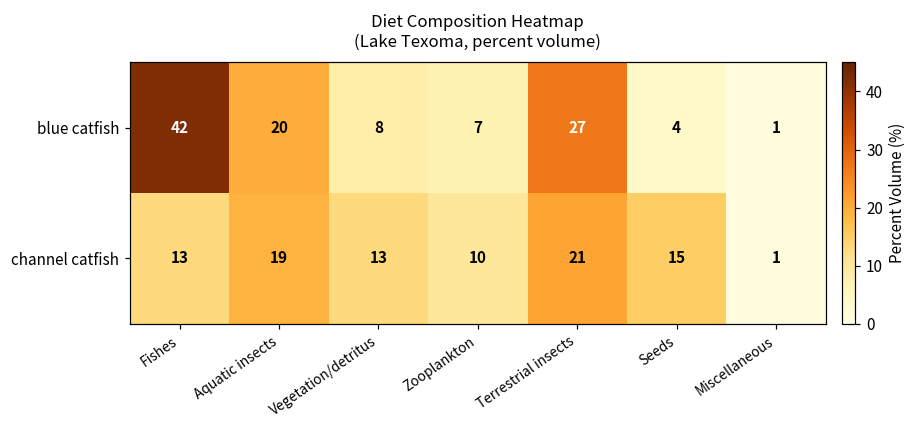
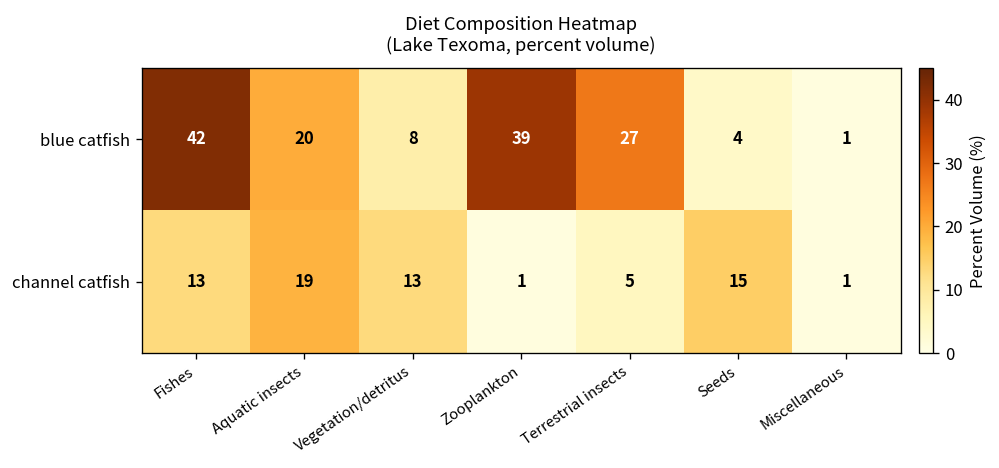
  {
    "blue catfish": {
      "Fishes": 42,
      "Aquatic insects": 20,
      "Vegetation/detritus": 8,
-     "Zooplankton": 7,
+     "Zooplankton": 39,
      "Terrestrial insects": 27,
      "Seeds": 4,
      "Miscellaneous": 1
    },
    "channel catfish": {
      "Fishes": 13,
      "Aquatic insects": 19,
      "Vegetation/detritus": 13,
-     "Zooplankton": 10,
-     "Terrestrial insects": 21,
+     "Zooplankton": 1,
+     "Terrestrial insects": 5,
      "Seeds": 15,
      "Miscellaneous": 1
    }
  }
